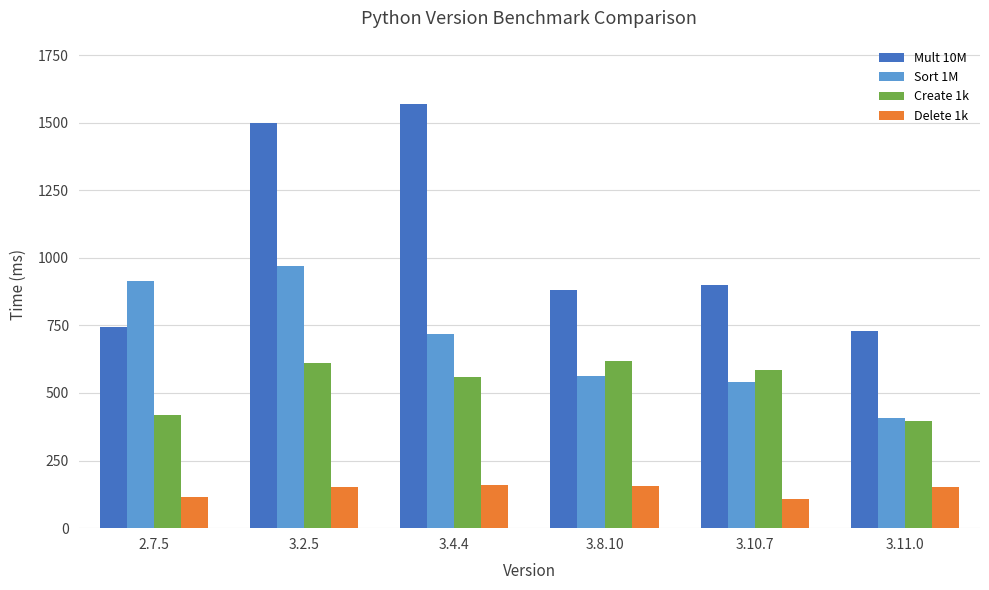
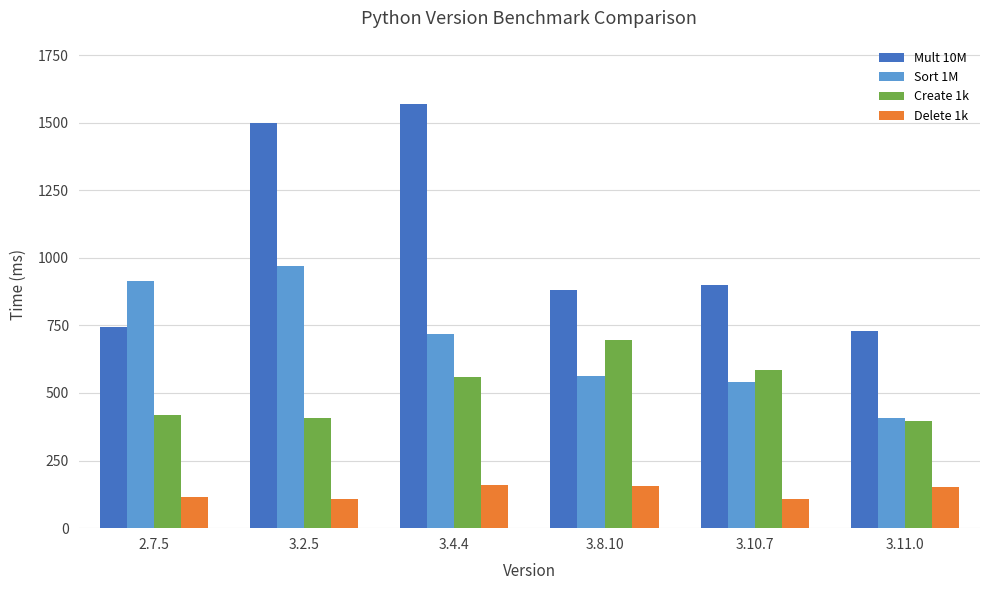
  {
    "Create 1k": {
      "2.7.5": 420,
-     "3.2.5": 610,
+     "3.2.5": 410,
      "3.4.4": 560,
-     "3.8.10": 620,
+     "3.8.10": 690,
      "3.10.7": 590,
      "3.11.0": 400
    },
    "Delete 1k": {
      "2.7.5": 120,
-     "3.2.5": 150,
+     "3.2.5": 110,
      "3.4.4": 160,
      "3.8.10": 160,
      "3.10.7": 110,
      "3.11.0": 150
    }
  }
